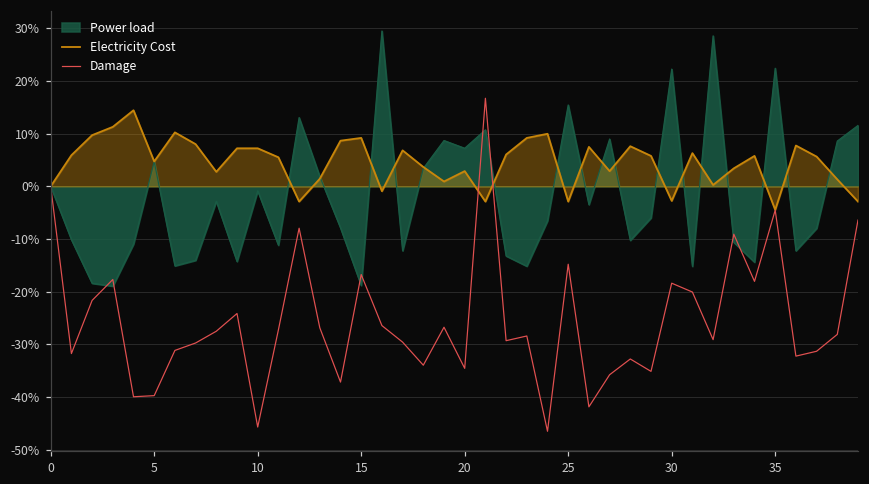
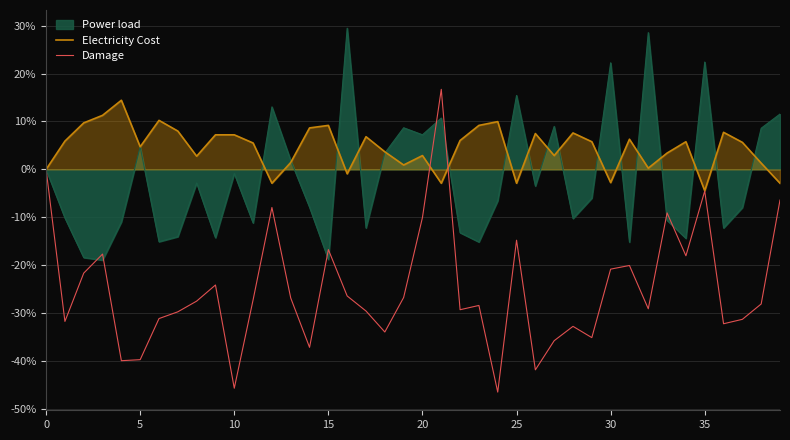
  {
    "Damage": {
      "5": "-40%",
      "10": "-46%",
      "15": "-17%",
-     "20": "-35%",
+     "20": "-10%",
      "25": "-15%",
-     "30": "-18%"
+     "30": "-21%"
    }
  }
